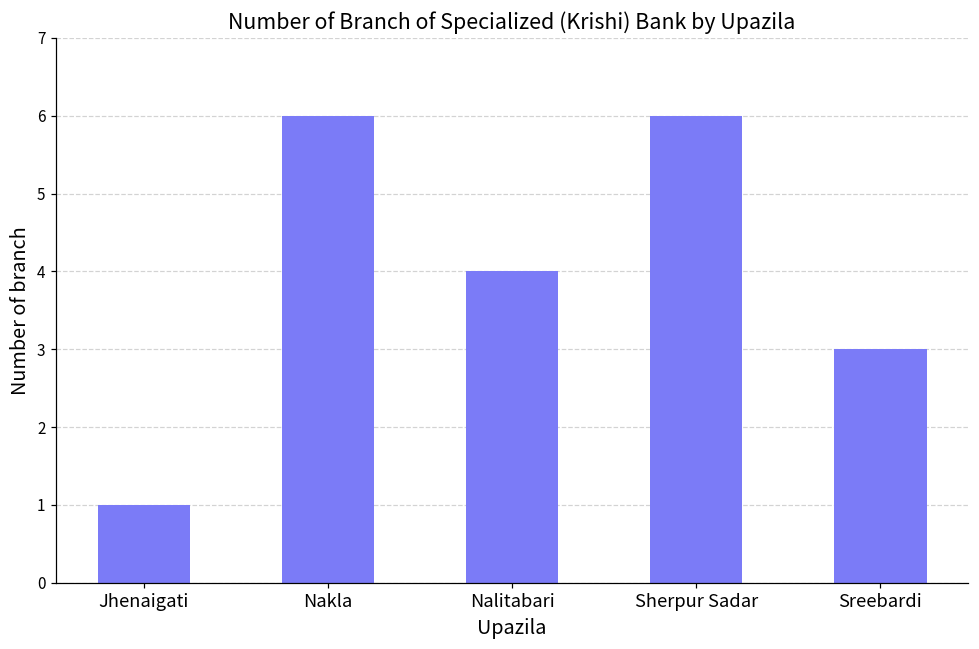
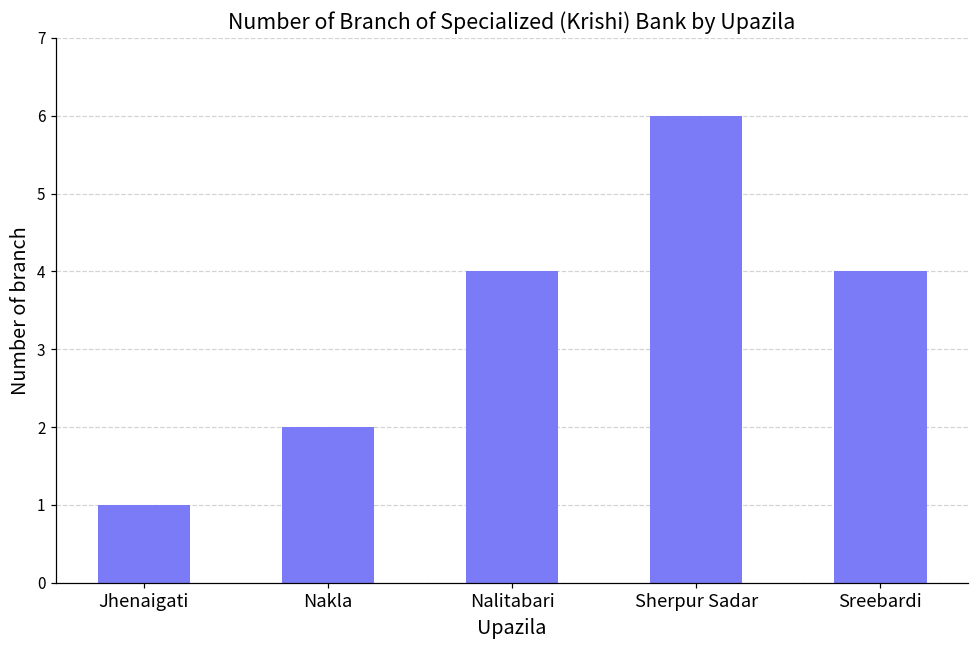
  {
    "Jhenaigati": 1,
-   "Nakla": 6,
+   "Nakla": 2,
    "Nalitabari": 4,
    "Sherpur Sadar": 6,
-   "Sreebardi": 3
+   "Sreebardi": 4
  }
